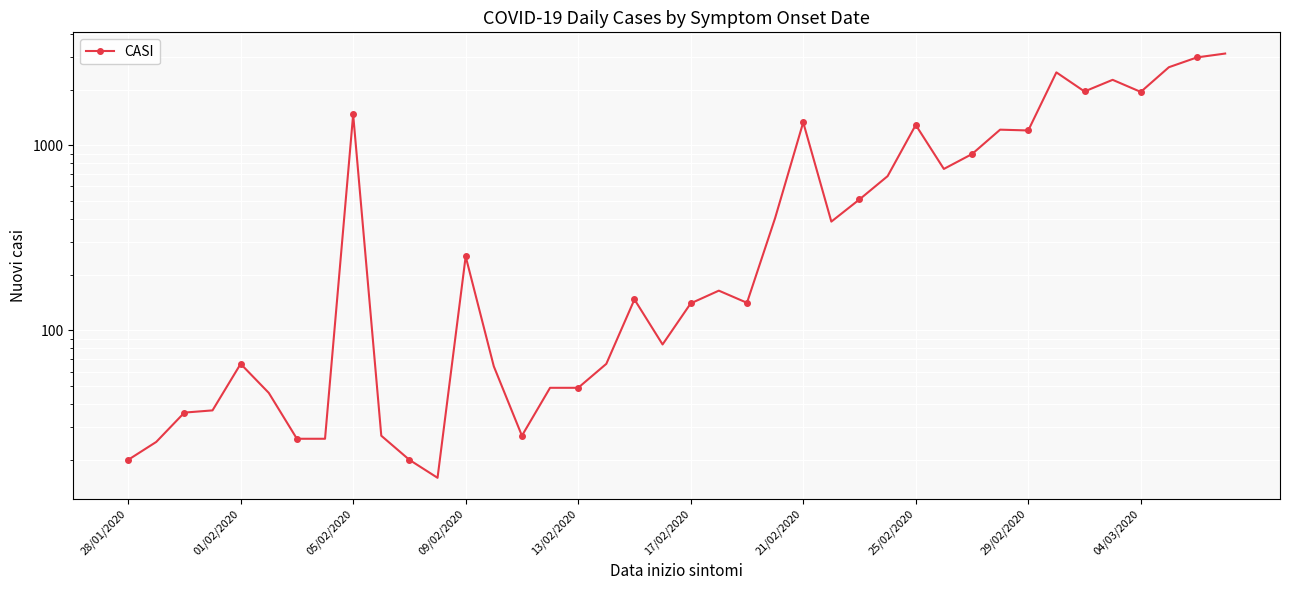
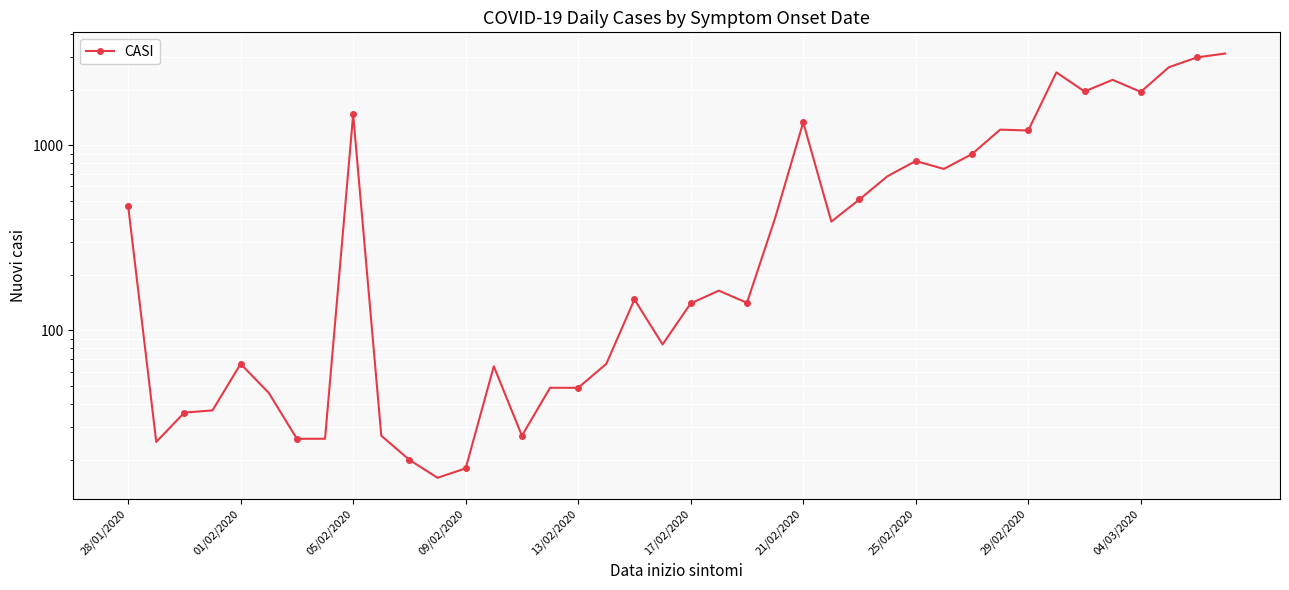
  {
-   "28/01/2020": 20,
+   "28/01/2020": 470,
    "01/02/2020": 66,
    "05/02/2020": 1500,
-   "09/02/2020": 250,
+   "09/02/2020": 18,
    "13/02/2020": 49,
    "17/02/2020": 140,
    "21/02/2020": 1300,
-   "25/02/2020": 1300,
+   "25/02/2020": 800,
    "29/02/2020": 1200,
    "04/03/2020": 1900
  }
